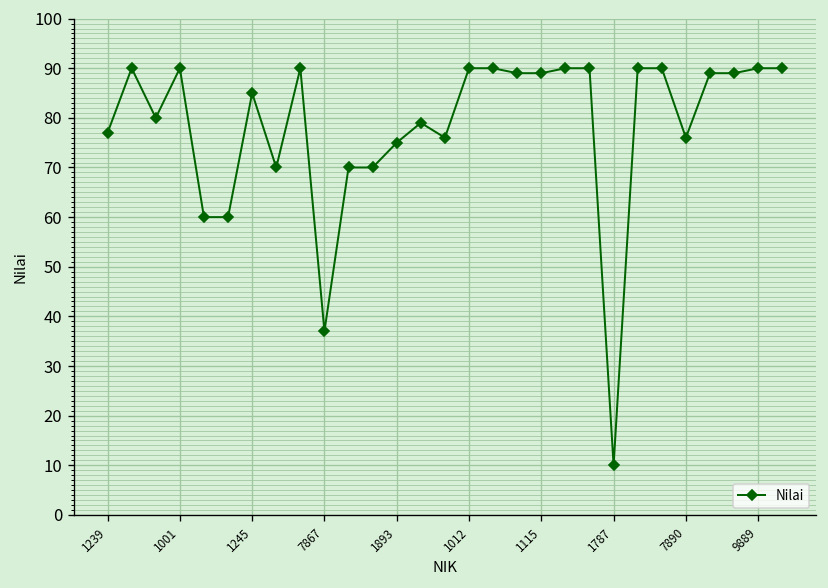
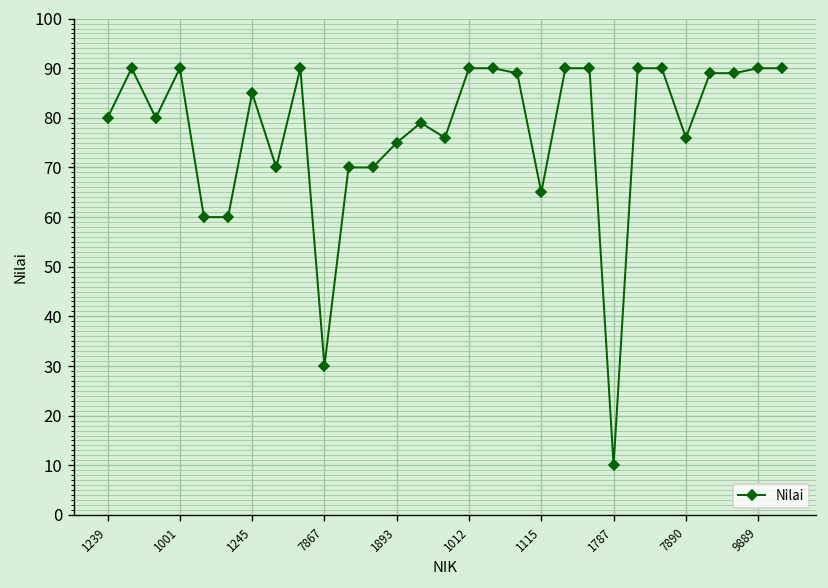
  {
-   "1239": 77,
+   "1239": 80,
    "1001": 90,
    "1245": 85,
-   "7867": 37,
+   "7867": 30,
    "1893": 75,
    "1012": 90,
-   "1115": 89,
+   "1115": 65,
    "1787": 10,
    "7890": 76
  }
